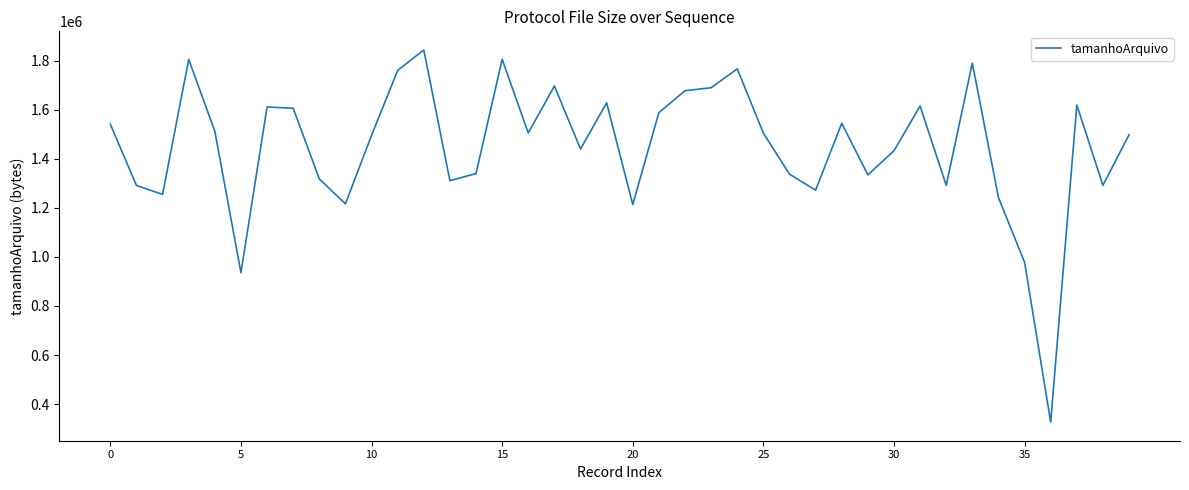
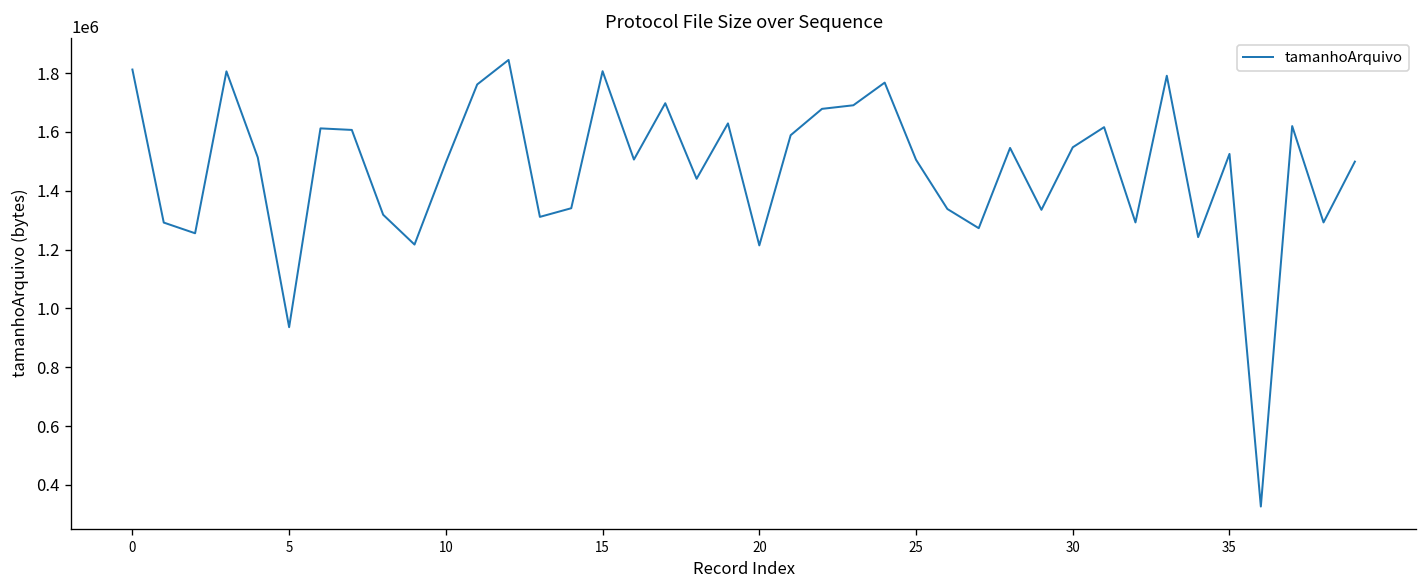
  {
-   "0": 1540000,
+   "0": 1810000,
    "5": 940000,
    "10": 1500000,
    "15": 1810000,
    "20": 1210000,
    "25": 1510000,
-   "30": 1430000,
-   "35": 980000
+   "30": 1550000,
+   "35": 1530000
  }
